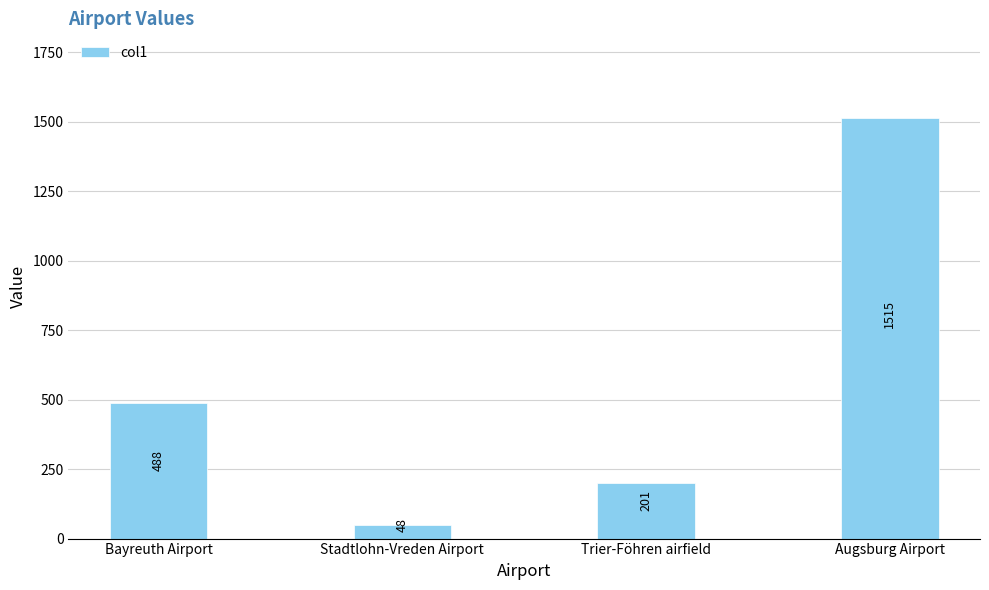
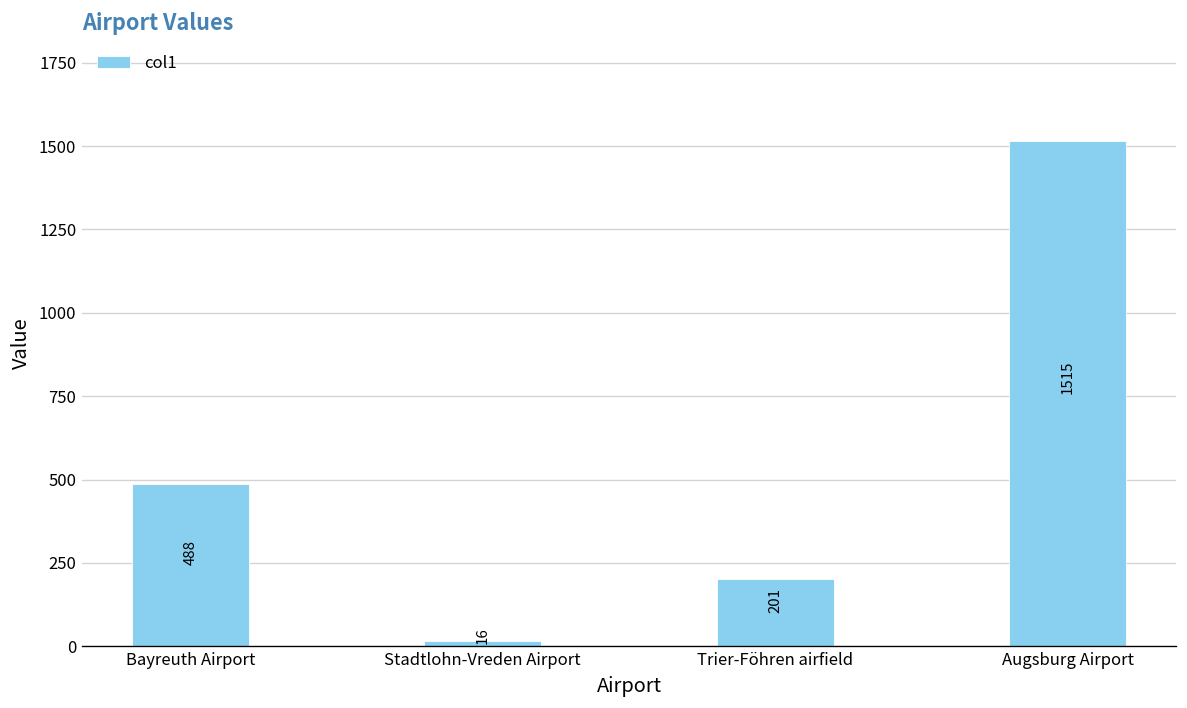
  {
    "Bayreuth Airport": 488,
-   "Stadtlohn-Vreden Airport": 48,
+   "Stadtlohn-Vreden Airport": 16,
    "Trier-Föhren airfield": 201,
    "Augsburg Airport": 1515
  }
